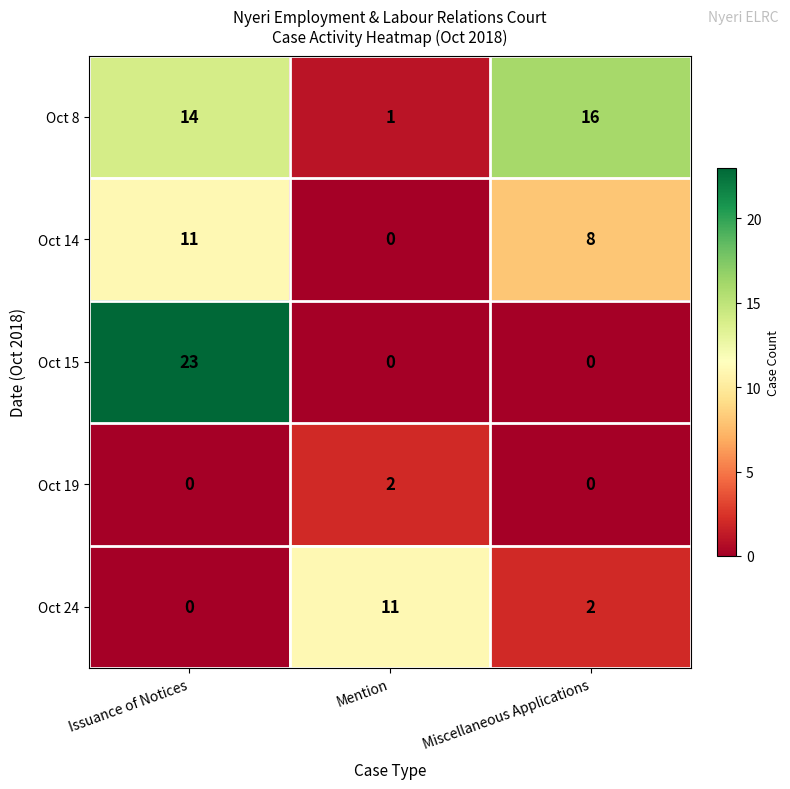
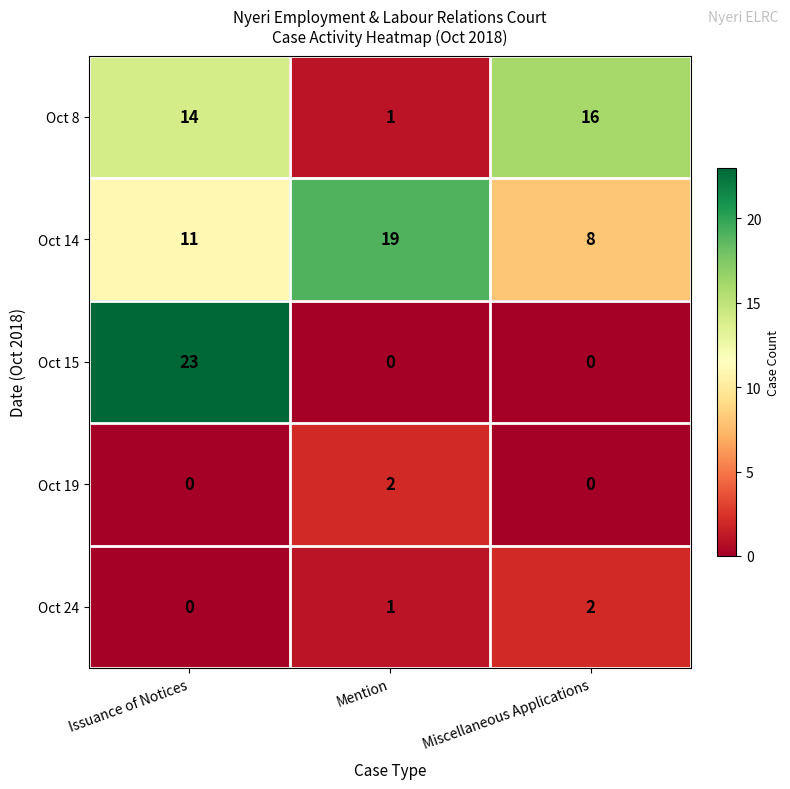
  {
    "Oct 8": {
      "Issuance of Notices": 14,
      "Mention": 1,
      "Miscellaneous Applications": 16
    },
    "Oct 14": {
      "Issuance of Notices": 11,
-     "Mention": 0,
+     "Mention": 19,
      "Miscellaneous Applications": 8
    },
    "Oct 15": {
      "Issuance of Notices": 23,
      "Mention": 0,
      "Miscellaneous Applications": 0
    },
    "Oct 19": {
      "Issuance of Notices": 0,
      "Mention": 2,
      "Miscellaneous Applications": 0
    },
    "Oct 24": {
      "Issuance of Notices": 0,
-     "Mention": 11,
+     "Mention": 1,
      "Miscellaneous Applications": 2
    }
  }
